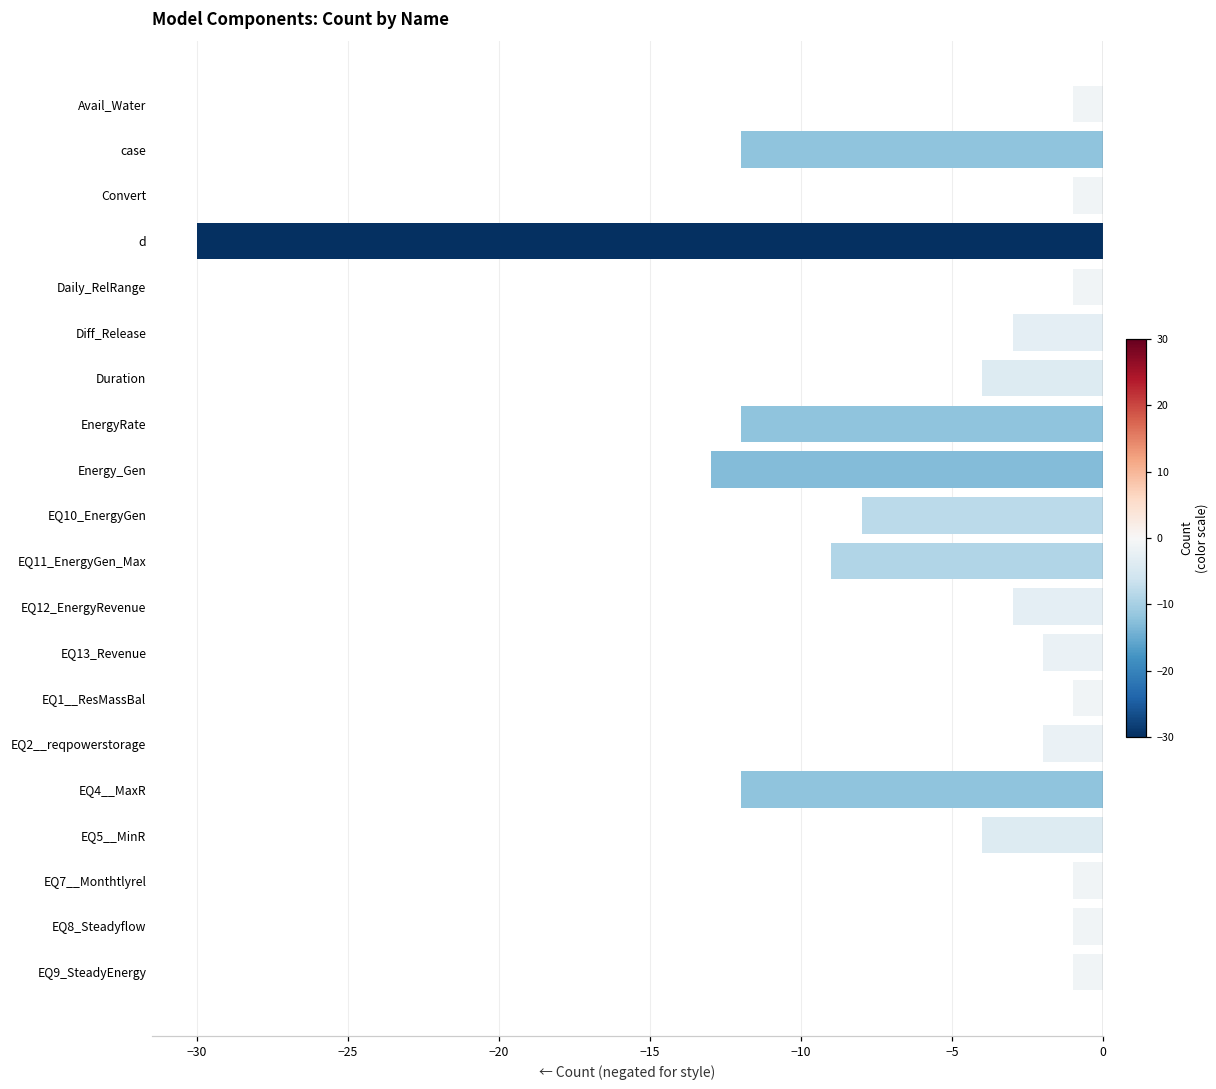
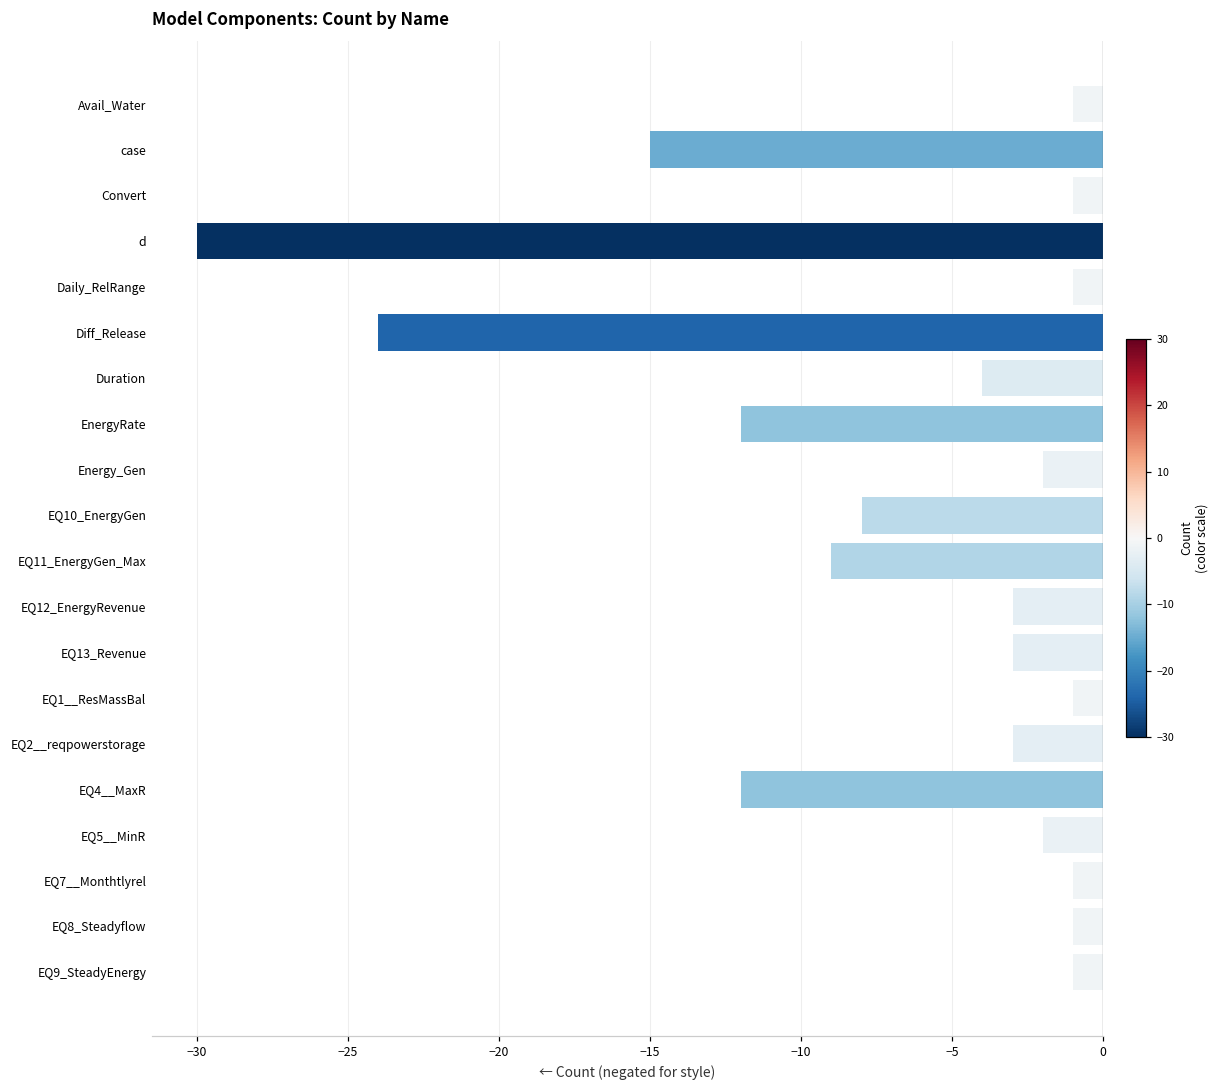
  {
    "Avail_Water": -1.0,
-   "case": -12.0,
+   "case": -15.0,
    "Convert": -1.0,
    "d": -30.0,
    "Daily_RelRange": -1.0,
-   "Diff_Release": -3.0,
+   "Diff_Release": -24.0,
    "Duration": -4.0,
    "EnergyRate": -12.0,
-   "Energy_Gen": -13.0,
+   "Energy_Gen": -2.0,
    "EQ10_EnergyGen": -8.0,
    "EQ11_EnergyGen_Max": -9.0,
    "EQ12_EnergyRevenue": -3.0,
-   "EQ13_Revenue": -2.0,
+   "EQ13_Revenue": -3.0,
    "EQ1__ResMassBal": -1.0,
-   "EQ2__reqpowerstorage": -2.0,
+   "EQ2__reqpowerstorage": -3.0,
    "EQ4__MaxR": -12.0,
-   "EQ5__MinR": -4.0,
+   "EQ5__MinR": -2.0,
    "EQ7__Monthtlyrel": -1.0,
    "EQ8_Steadyflow": -1.0,
    "EQ9_SteadyEnergy": -1.0
  }
